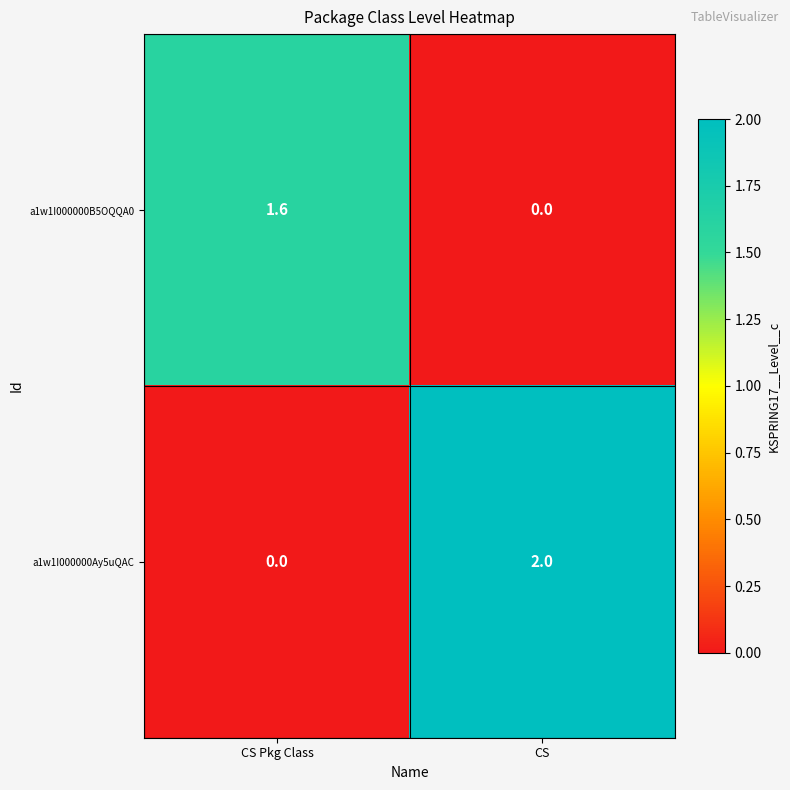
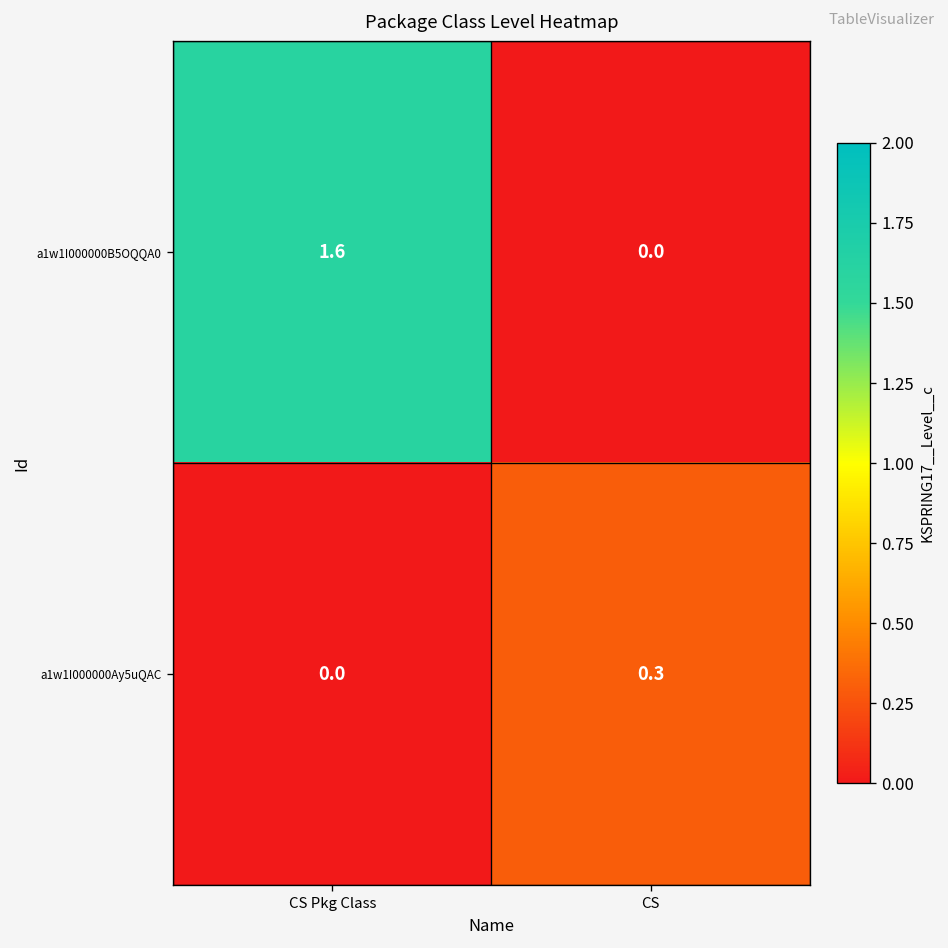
  {
    "a1w1I000000B5OQQA0": {
      "CS Pkg Class": 1.6,
      "CS": 0.0
    },
    "a1w1I000000Ay5uQAC": {
      "CS Pkg Class": 0.0,
-     "CS": 2.0
+     "CS": 0.3
    }
  }
